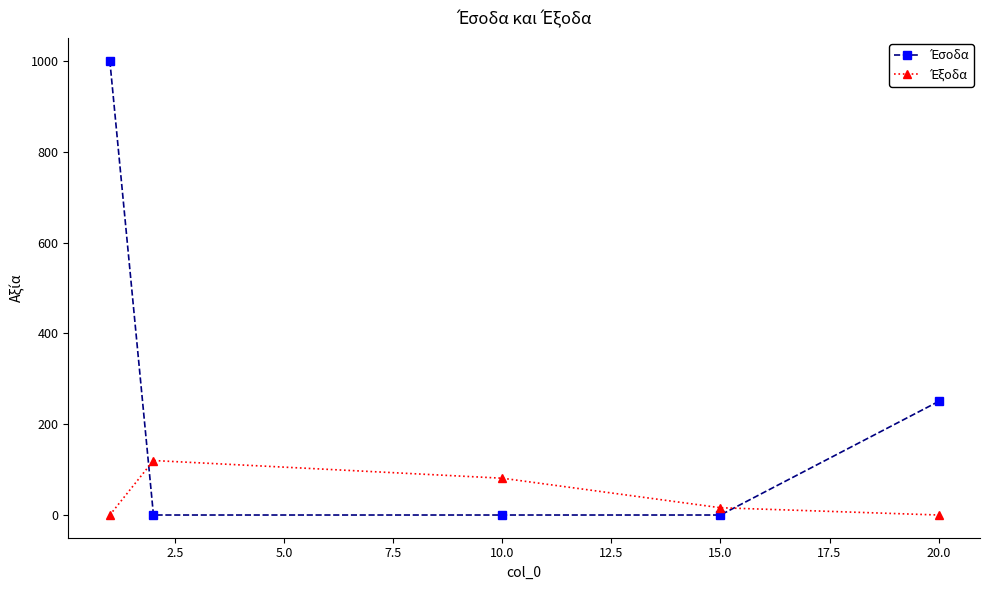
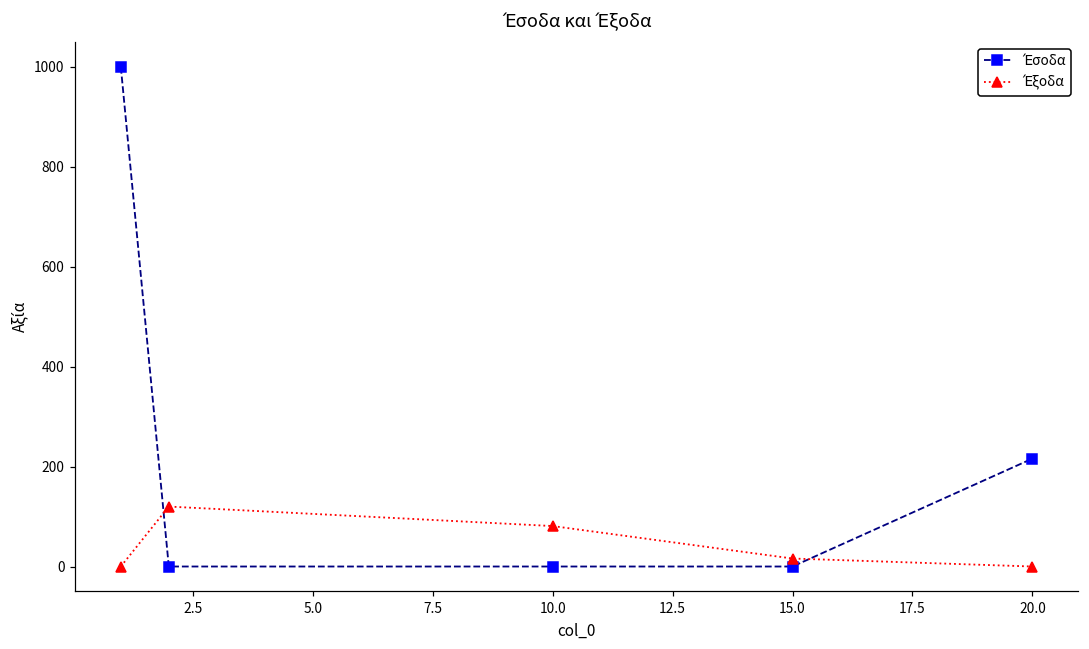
  {
    "Έσοδα": {
      "10.0": 0,
      "15.0": 0,
-     "20.0": 250
+     "20.0": 220
    },
    "Έξοδα": {
      "10.0": 80,
      "15.0": 20,
      "20.0": 0
    }
  }
